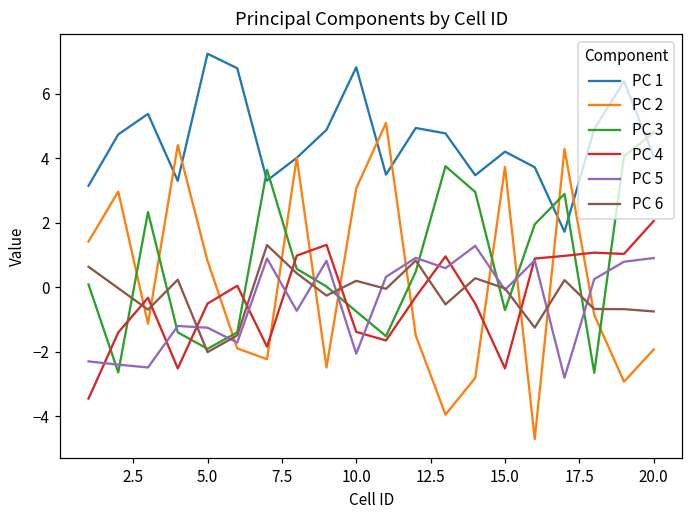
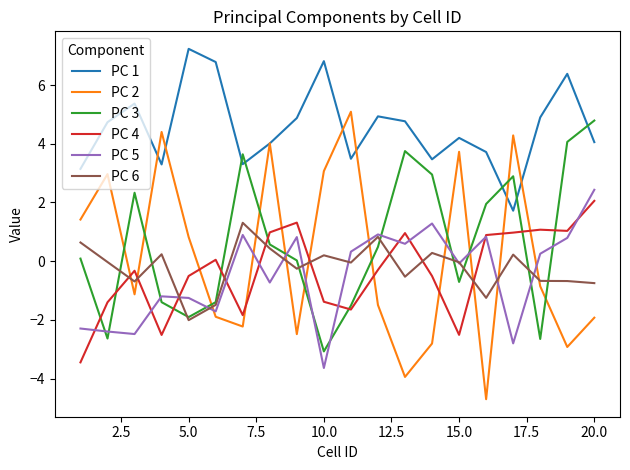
  {
    "PC 1": {
      "5.0": 7.2,
      "10.0": 6.8,
      "15.0": 4.2,
      "20.0": 4.1
    },
    "PC 2": {
      "5.0": 0.8,
      "10.0": 3.1,
      "15.0": 3.7,
      "20.0": -1.9
    },
    "PC 3": {
      "5.0": -1.9,
-     "10.0": -0.7,
+     "10.0": -3.1,
      "15.0": -0.7,
      "20.0": 4.8
    },
    "PC 4": {
      "5.0": -0.5,
      "10.0": -1.4,
      "15.0": -2.5,
      "20.0": 2.1
    },
    "PC 5": {
      "5.0": -1.3,
-     "10.0": -2.1,
-     "20.0": 0.9
+     "10.0": -3.6,
+     "20.0": 2.4
    },
    "PC 6": {
      "5.0": -2.0,
      "10.0": 0.2,
      "20.0": -0.7
    }
  }
